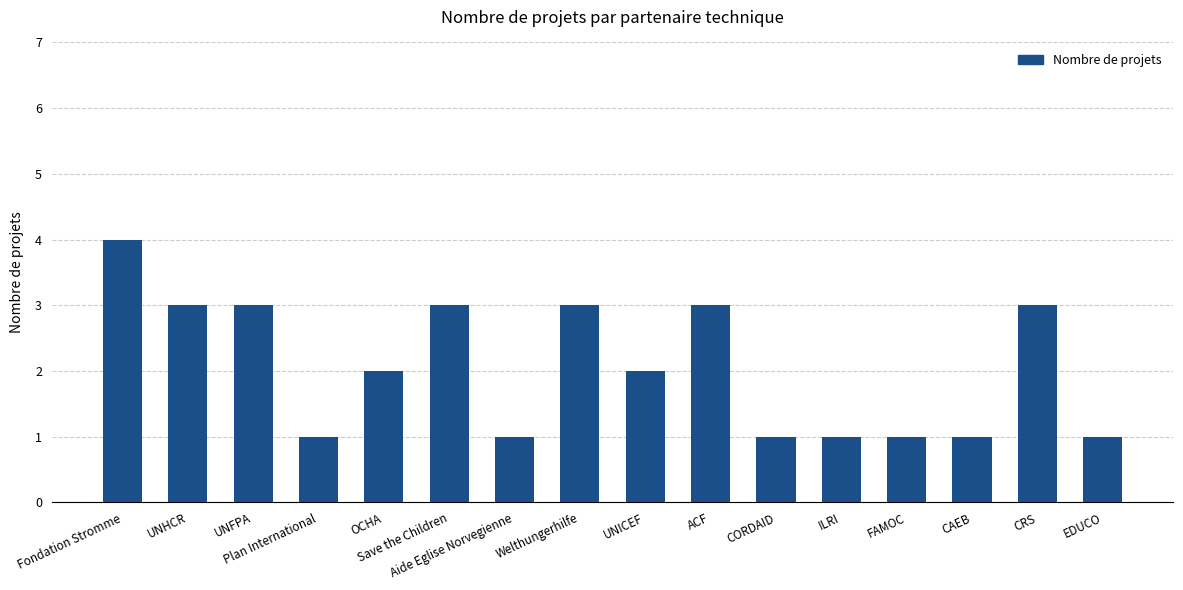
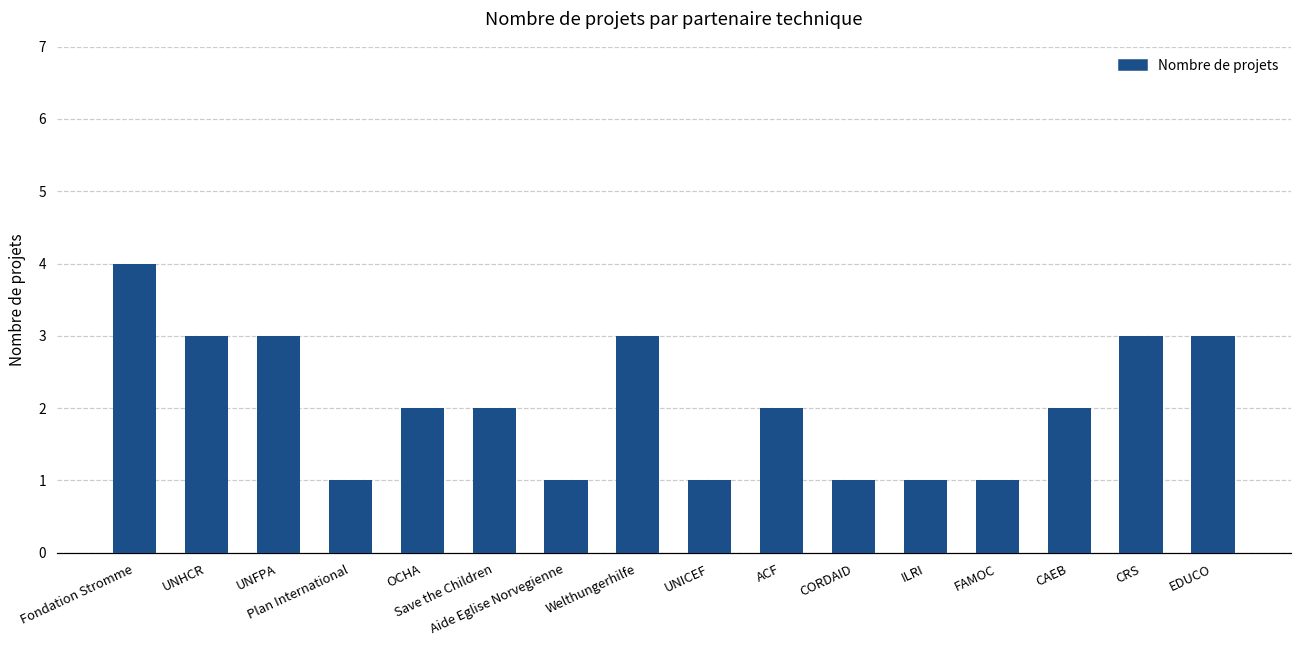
  {
    "Fondation Stromme": 4,
    "UNHCR": 3,
    "UNFPA": 3,
    "Plan International": 1,
    "OCHA": 2,
-   "Save the Children": 3,
+   "Save the Children": 2,
    "Aide Eglise Norvegienne": 1,
    "Welthungerhilfe": 3,
-   "UNICEF": 2,
-   "ACF": 3,
+   "UNICEF": 1,
+   "ACF": 2,
    "CORDAID": 1,
    "ILRI": 1,
    "FAMOC": 1,
-   "CAEB": 1,
+   "CAEB": 2,
    "CRS": 3,
-   "EDUCO": 1
+   "EDUCO": 3
  }
